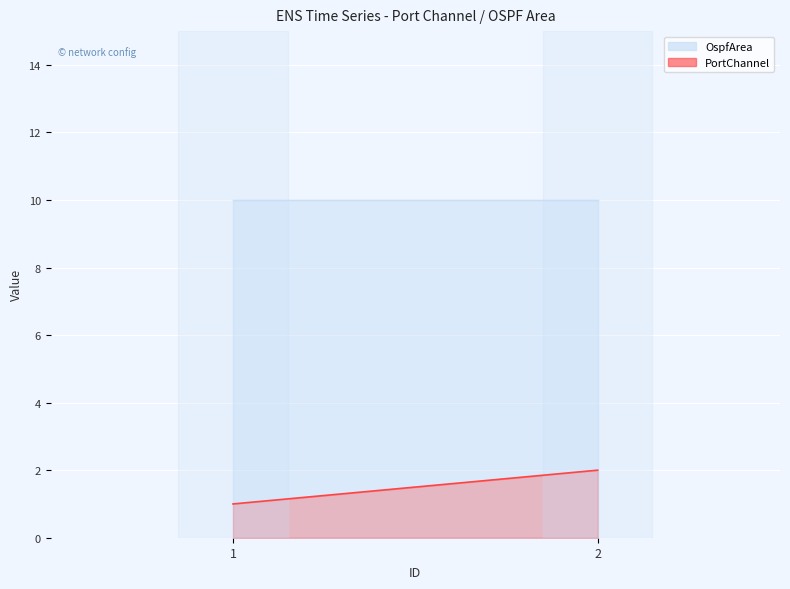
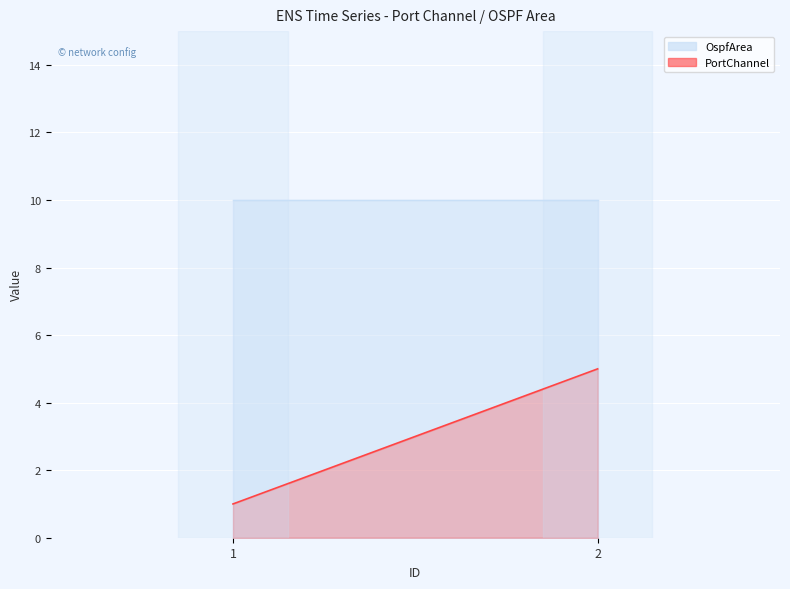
  {
    "OspfArea": {
      "1": 10,
      "2": 10
    },
    "PortChannel": {
      "1": 1,
-     "2": 2
+     "2": 5
    }
  }
